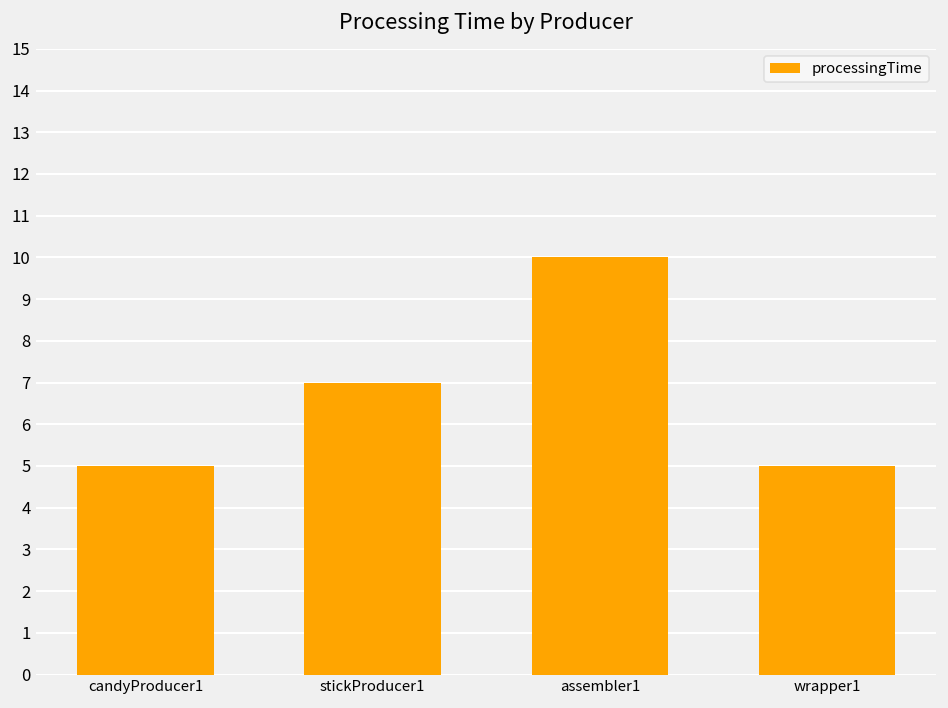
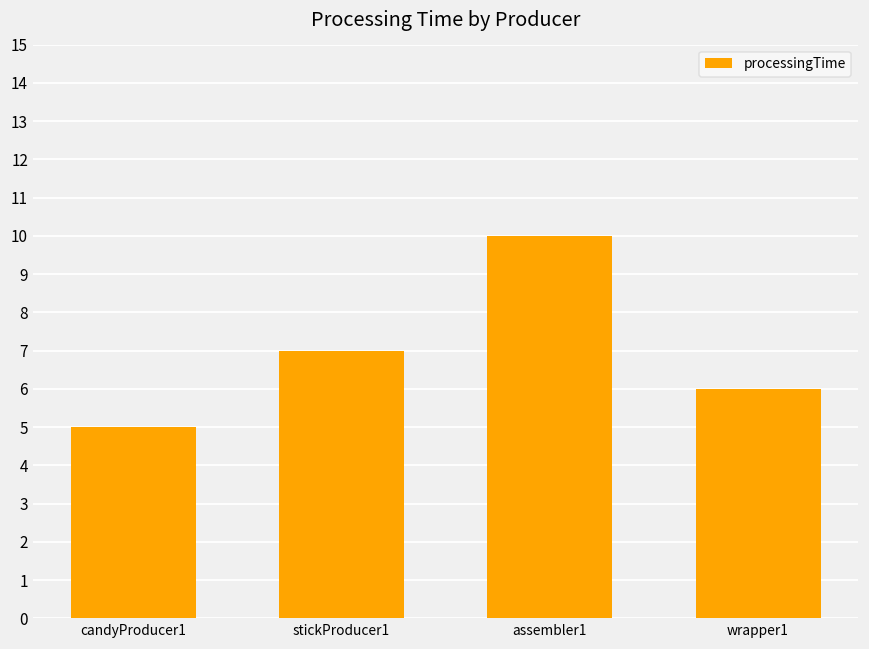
  {
    "candyProducer1": 5,
    "stickProducer1": 7,
    "assembler1": 10,
-   "wrapper1": 5
+   "wrapper1": 6
  }
